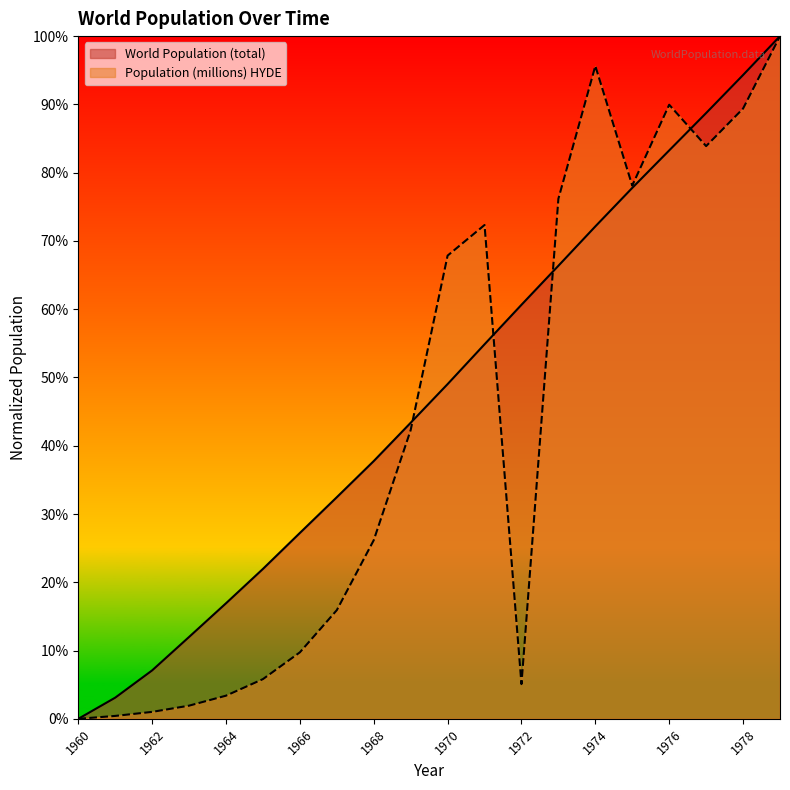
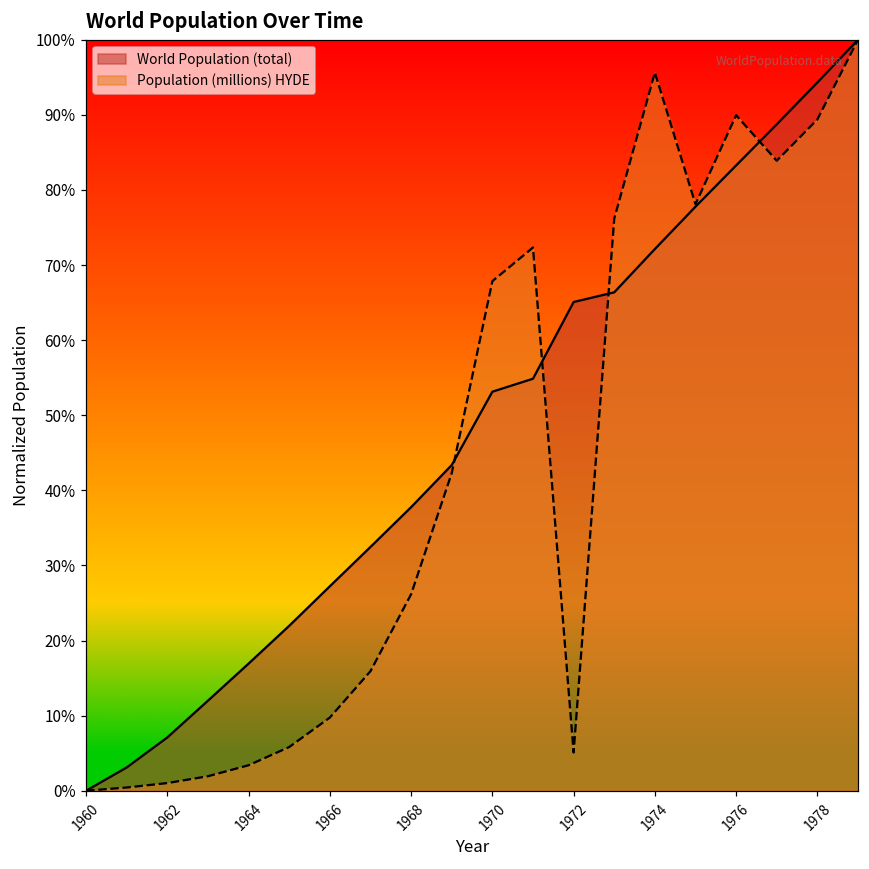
  {
    "World Population (total)": {
      "1962": "7%",
      "1964": "17%",
      "1966": "27%",
      "1968": "38%",
-     "1970": "49%",
-     "1972": "61%",
+     "1970": "53%",
+     "1972": "65%",
      "1974": "72%",
      "1976": "83%",
      "1978": "94%"
    },
    "Population (millions) HYDE": {
      "1962": "1%",
      "1964": "3%",
      "1966": "10%",
      "1968": "26%",
      "1970": "68%",
      "1972": "5%",
      "1974": "96%",
      "1976": "90%",
      "1978": "89%"
    }
  }
